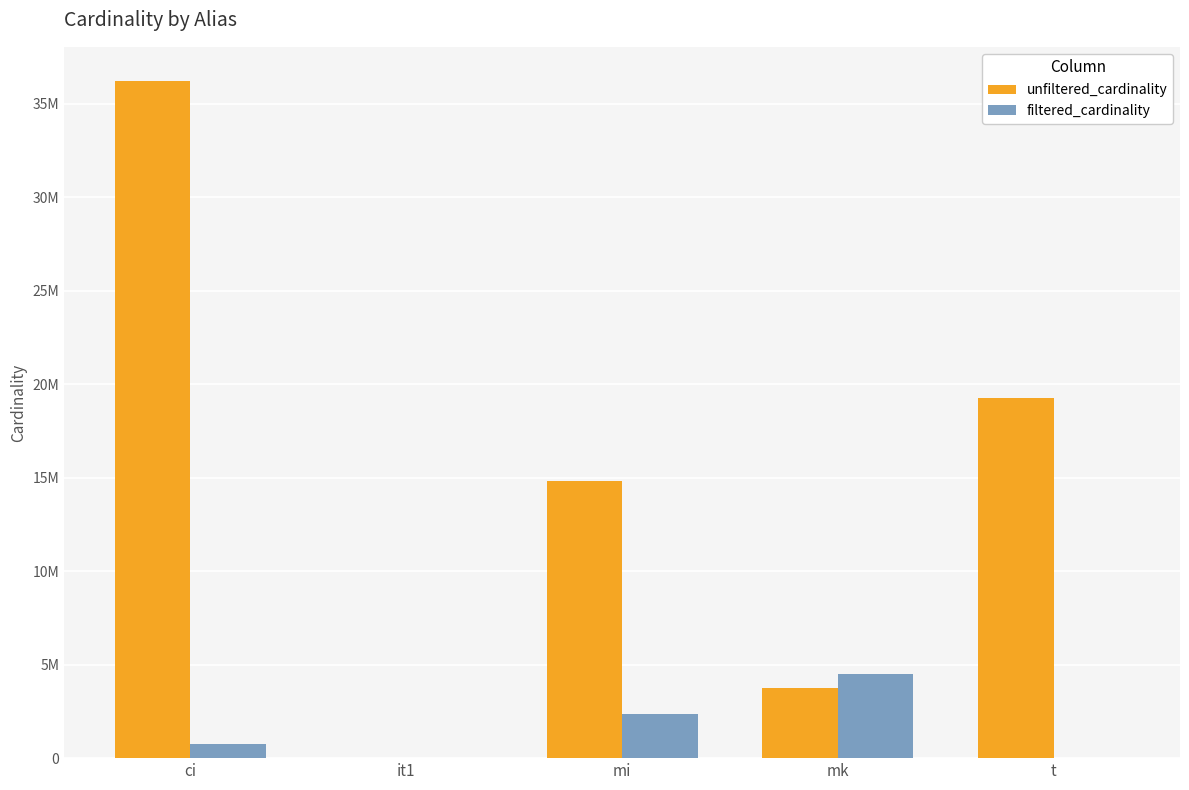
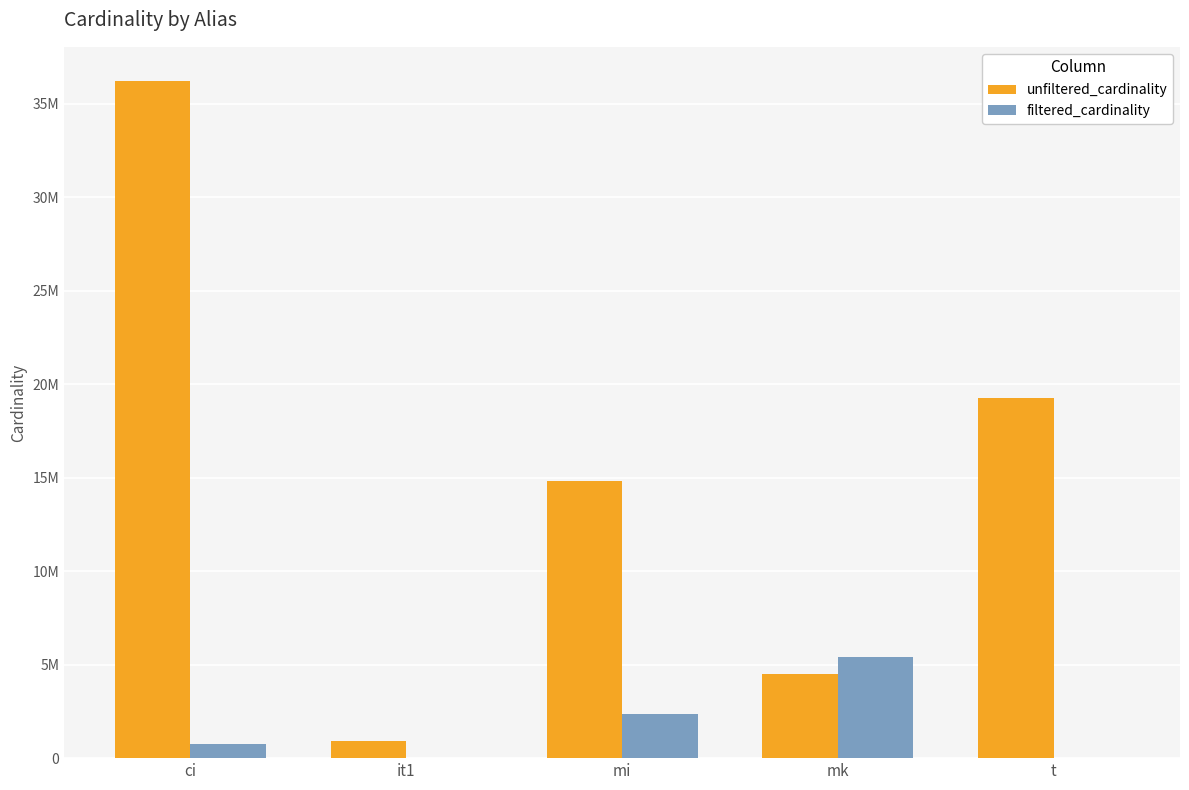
  {
    "unfiltered_cardinality": {
      "ci": 36200000,
-     "it1": 0,
+     "it1": 900000,
      "mi": 14800000,
-     "mk": 3700000,
+     "mk": 4500000,
      "t": 19300000
    },
    "filtered_cardinality": {
      "ci": 700000,
      "mi": 2300000,
-     "mk": 4500000
+     "mk": 5400000
    }
  }
